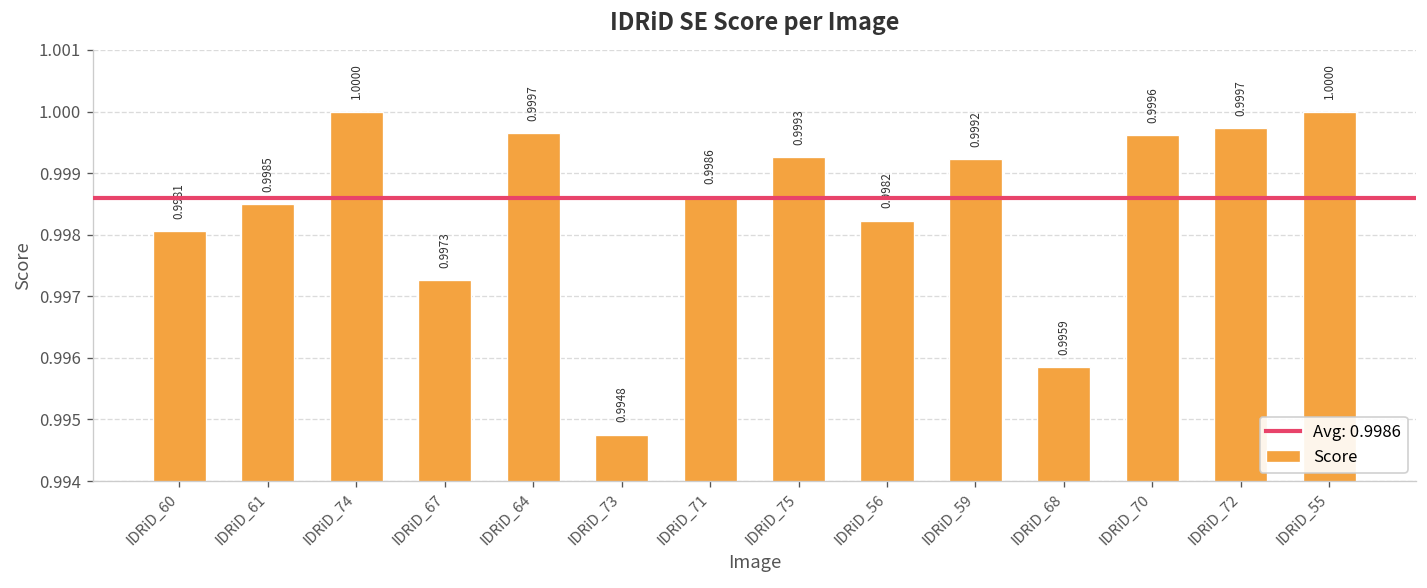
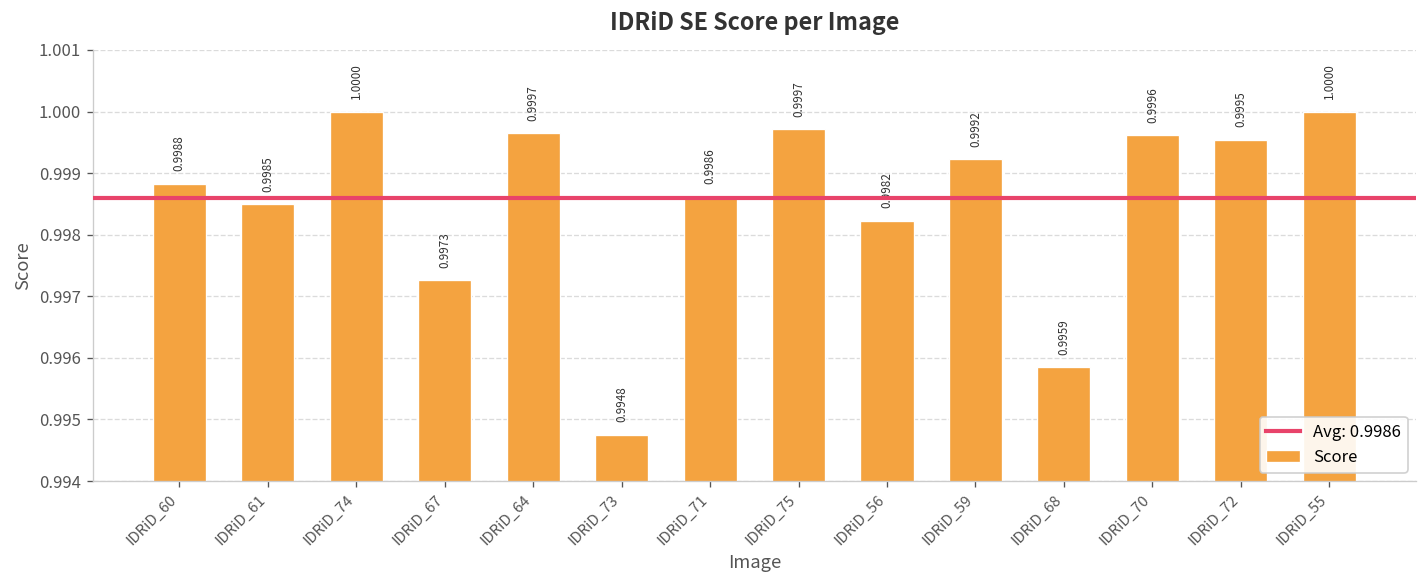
  {
-   "IDRiD_60": 0.9981,
+   "IDRiD_60": 0.9988,
    "IDRiD_61": 0.9985,
    "IDRiD_74": 1.0000,
    "IDRiD_67": 0.9973,
    "IDRiD_64": 0.9997,
    "IDRiD_73": 0.9948,
    "IDRiD_71": 0.9986,
-   "IDRiD_75": 0.9993,
+   "IDRiD_75": 0.9997,
    "IDRiD_56": 0.9982,
    "IDRiD_59": 0.9992,
    "IDRiD_68": 0.9959,
    "IDRiD_70": 0.9996,
-   "IDRiD_72": 0.9997,
+   "IDRiD_72": 0.9995,
    "IDRiD_55": 1.0000
  }
